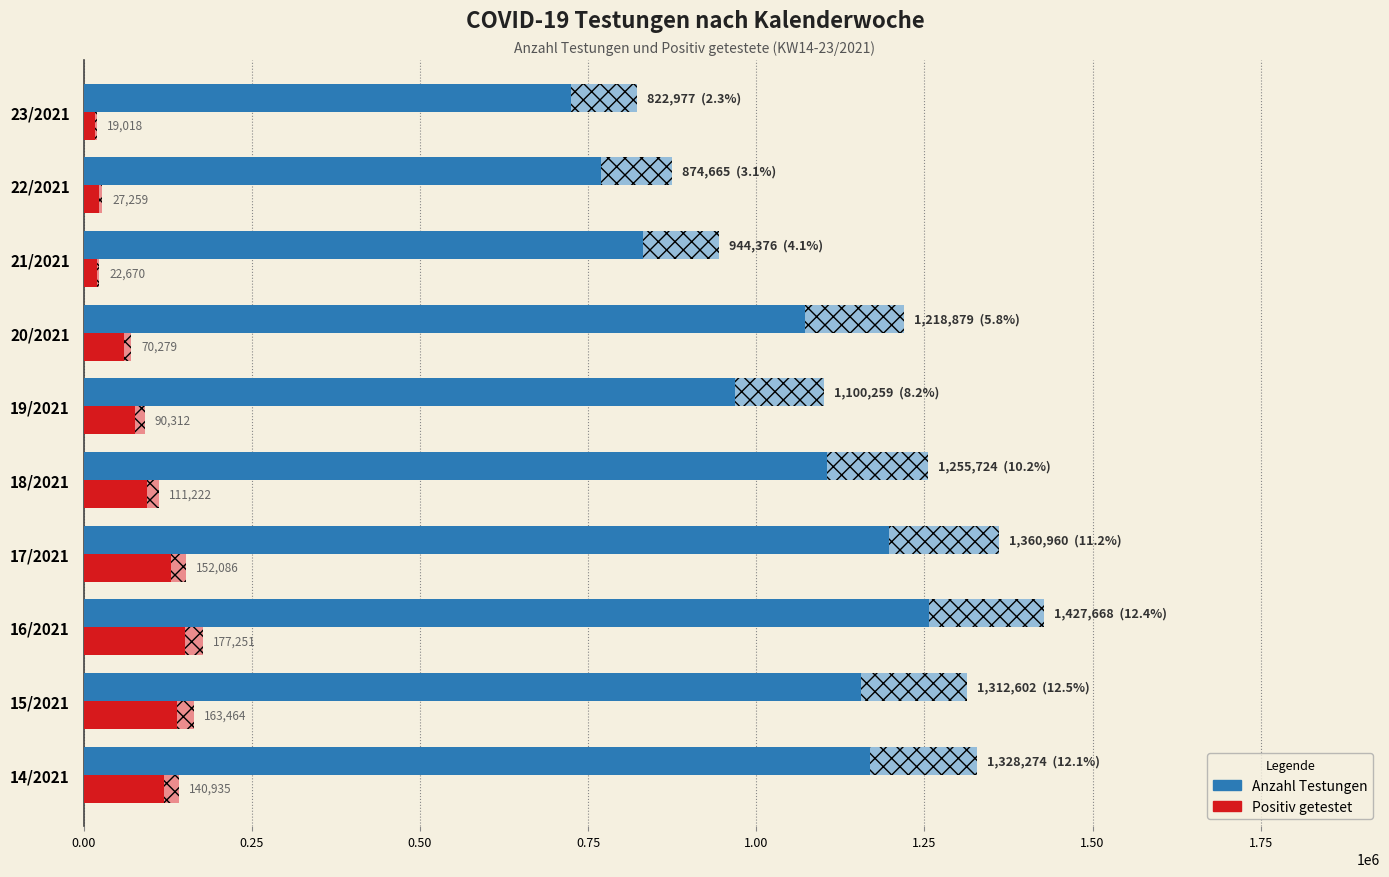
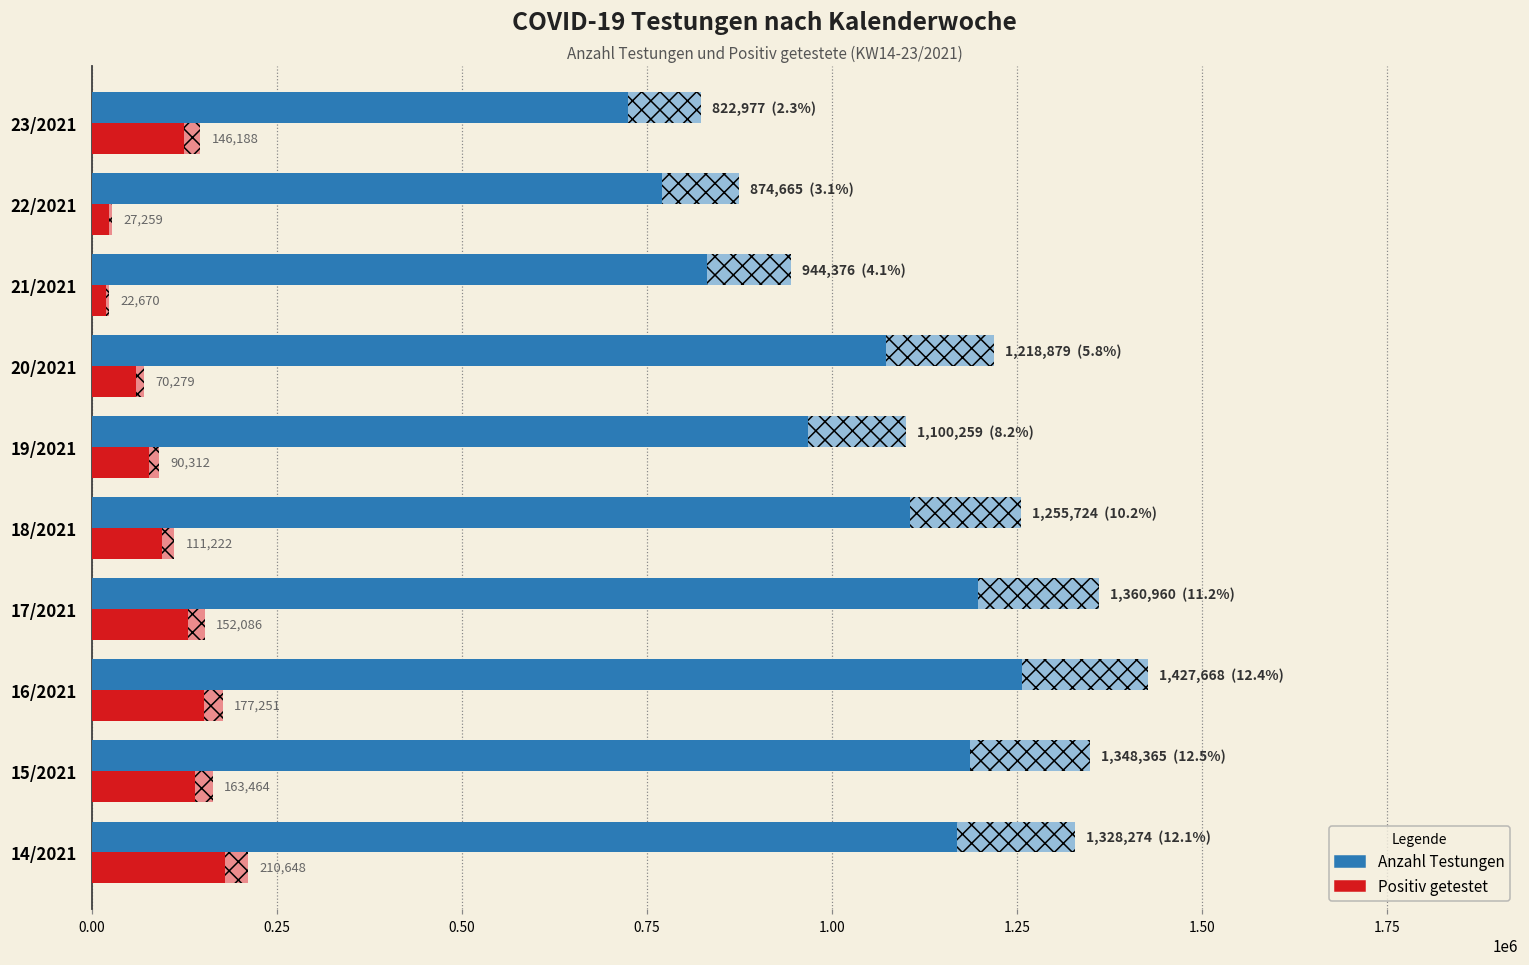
  {
    "Anzahl Testungen": {
      "23/2021": "822,977",
      "22/2021": "874,665",
      "21/2021": "944,376",
      "20/2021": "1,218,879",
      "19/2021": "1,100,259",
      "18/2021": "1,255,724",
      "17/2021": "1,360,960",
      "16/2021": "1,427,668",
-     "15/2021": "1,312,602",
+     "15/2021": "1,348,365",
      "14/2021": "1,328,274"
    },
    "Positiv getestet": {
-     "23/2021": "19,018",
+     "23/2021": "146,188",
      "22/2021": "27,259",
      "21/2021": "22,670",
      "20/2021": "70,279",
      "19/2021": "90,312",
      "18/2021": "111,222",
      "17/2021": "152,086",
      "16/2021": "177,251",
      "15/2021": "163,464",
-     "14/2021": "140,935"
+     "14/2021": "210,648"
    }
  }
